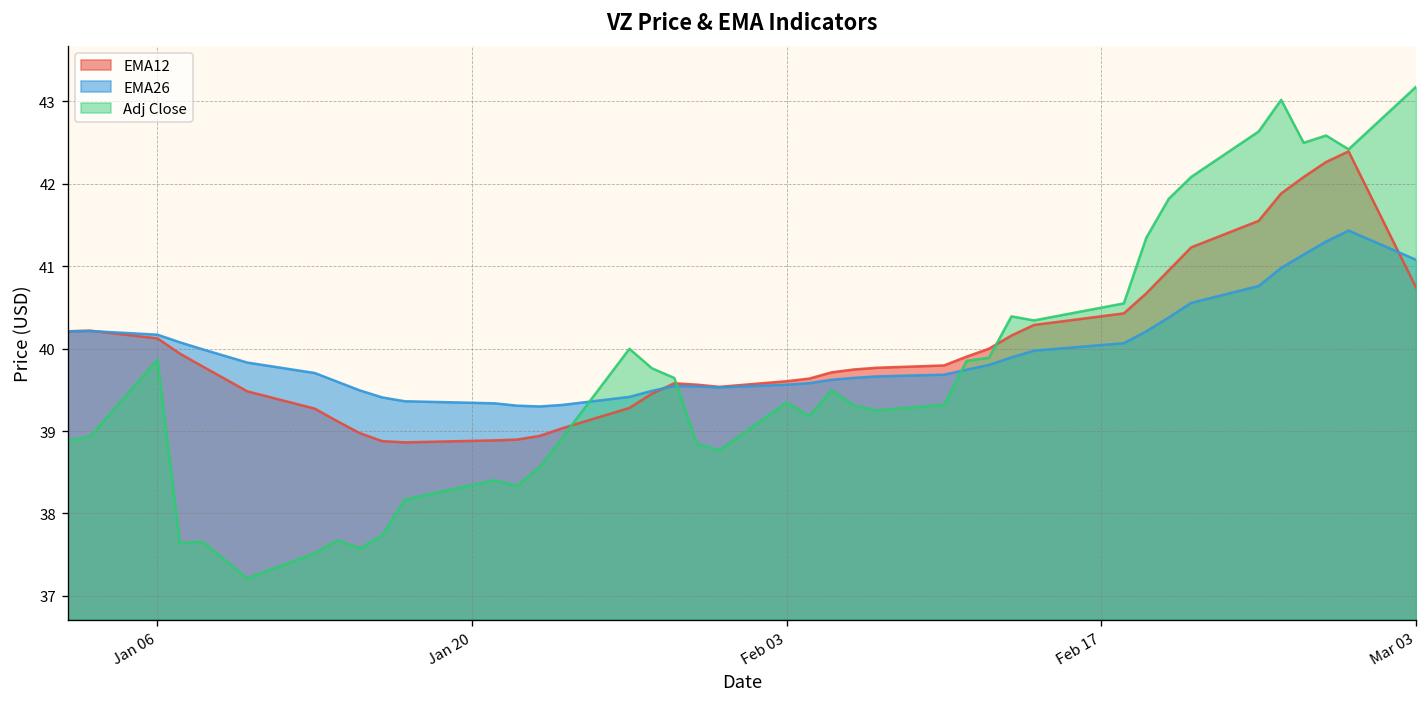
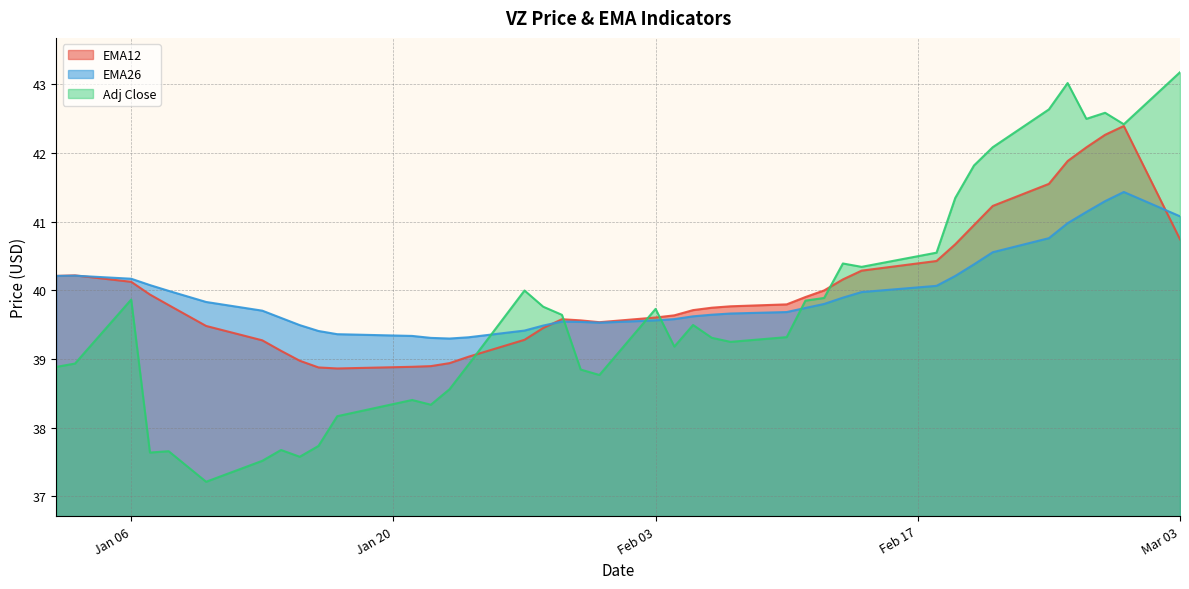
  {
    "EMA12": {
      "Jan 06": 40.1,
      "Feb 03": 39.6,
      "Mar 03": 40.7
    },
    "EMA26": {
      "Jan 06": 40.2,
      "Feb 03": 39.6,
      "Mar 03": 41.1
    },
    "Adj Close": {
      "Jan 06": 39.9,
-     "Feb 03": 39.3,
+     "Feb 03": 39.7,
      "Mar 03": 43.2
    }
  }
